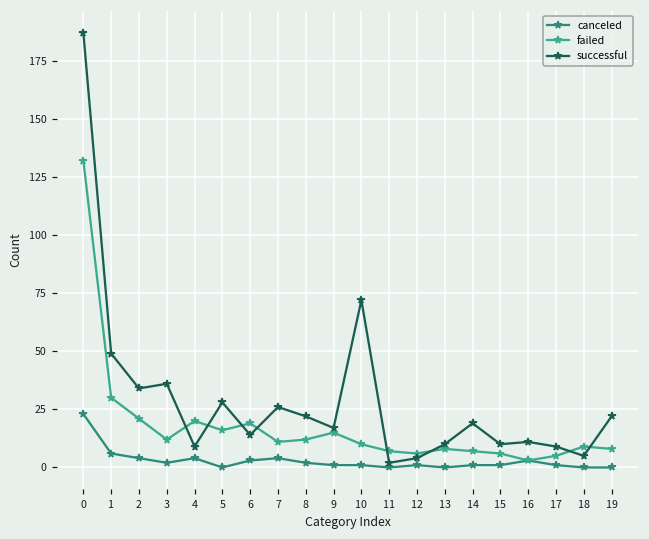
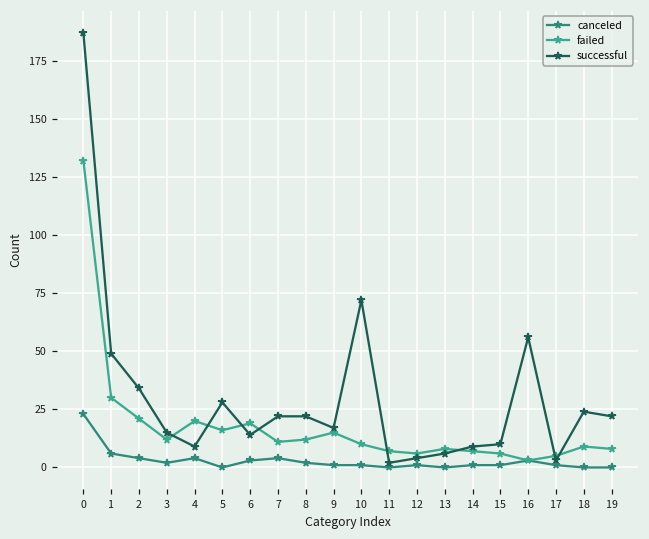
  {
    "successful": {
      "0": 187,
      "1": 49,
      "2": 34,
-     "3": 36,
+     "3": 15,
      "4": 9,
      "5": 28,
      "6": 14,
-     "7": 26,
+     "7": 22,
      "8": 22,
      "9": 17,
      "10": 72,
      "11": 2,
      "12": 4,
-     "13": 10,
-     "14": 19,
+     "13": 6,
+     "14": 9,
      "15": 10,
-     "16": 11,
-     "17": 9,
-     "18": 5,
+     "16": 56,
+     "17": 3,
+     "18": 24,
      "19": 22
    }
  }
